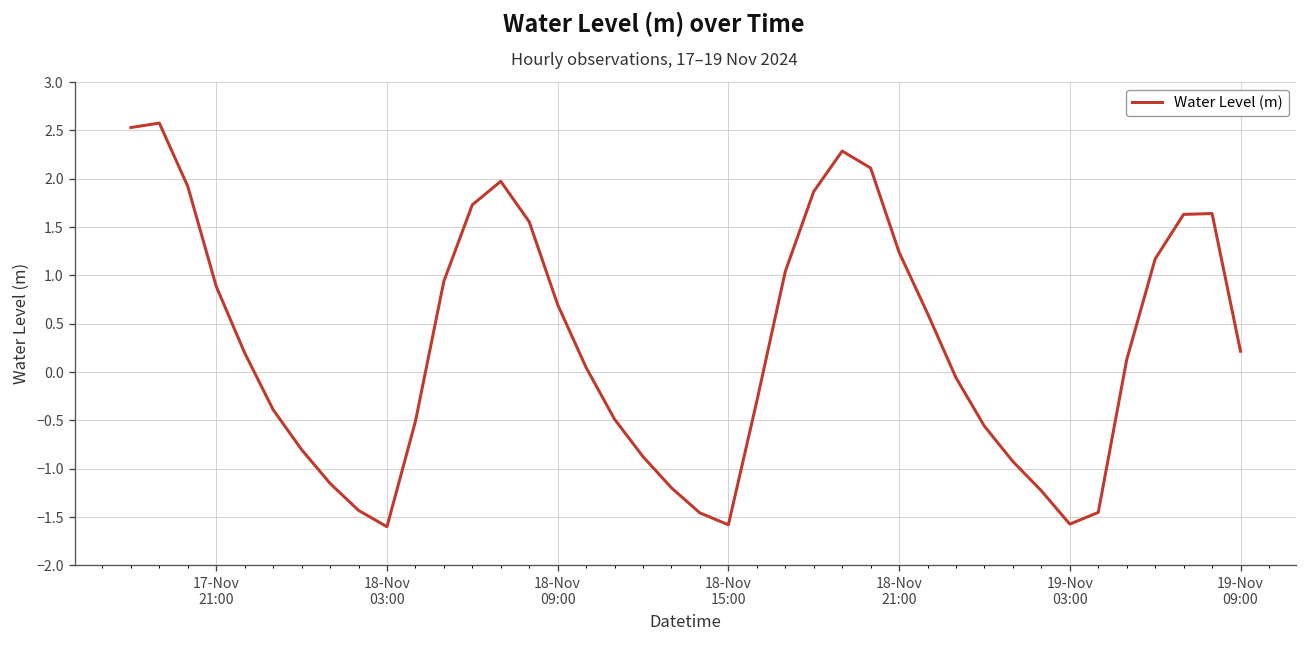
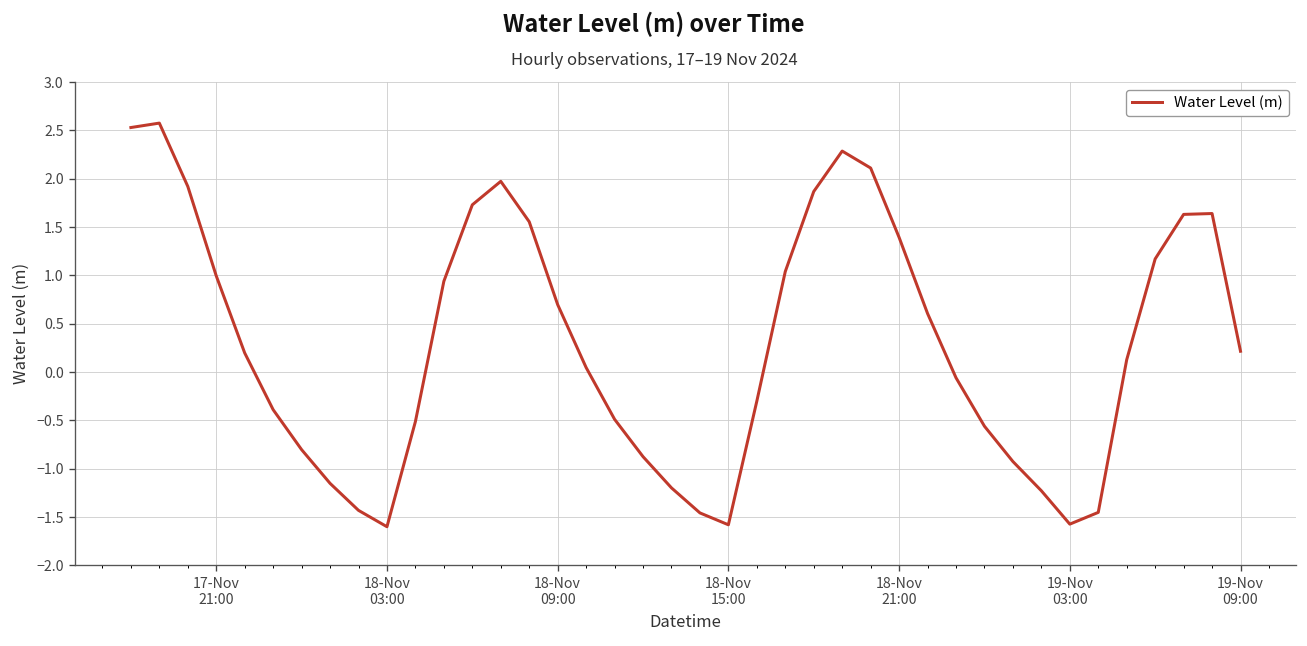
  {
-   "17-Nov 21:00": 0.9,
+   "17-Nov 21:00": 1.0,
    "18-Nov 03:00": -1.6,
    "18-Nov 09:00": 0.7,
    "18-Nov 15:00": -1.6,
-   "18-Nov 21:00": 1.2,
+   "18-Nov 21:00": 1.4,
    "19-Nov 03:00": -1.6,
    "19-Nov 09:00": 0.2
  }
